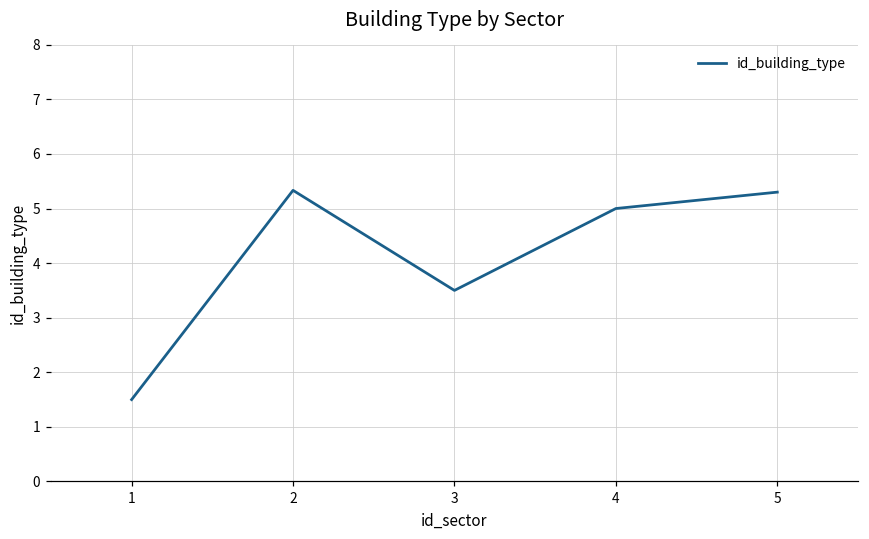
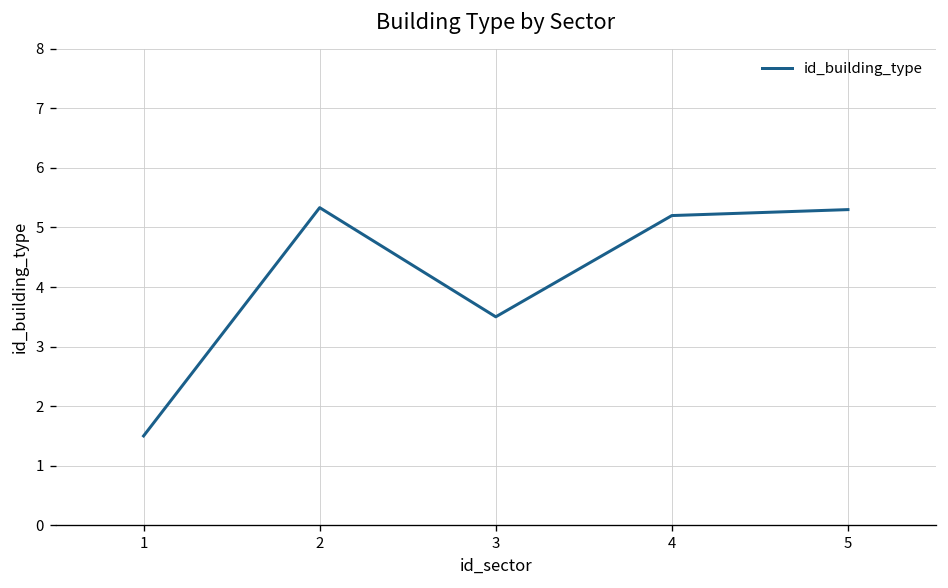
  {
    "1": 1.5,
    "2": 5.3,
    "3": 3.5,
-   "4": 5.0,
+   "4": 5.2,
    "5": 5.3
  }
